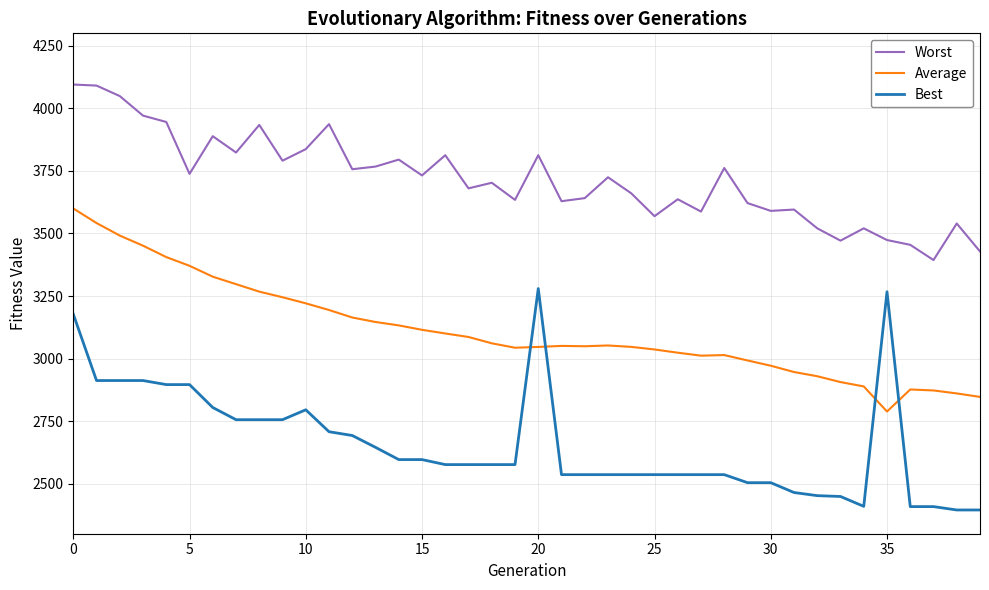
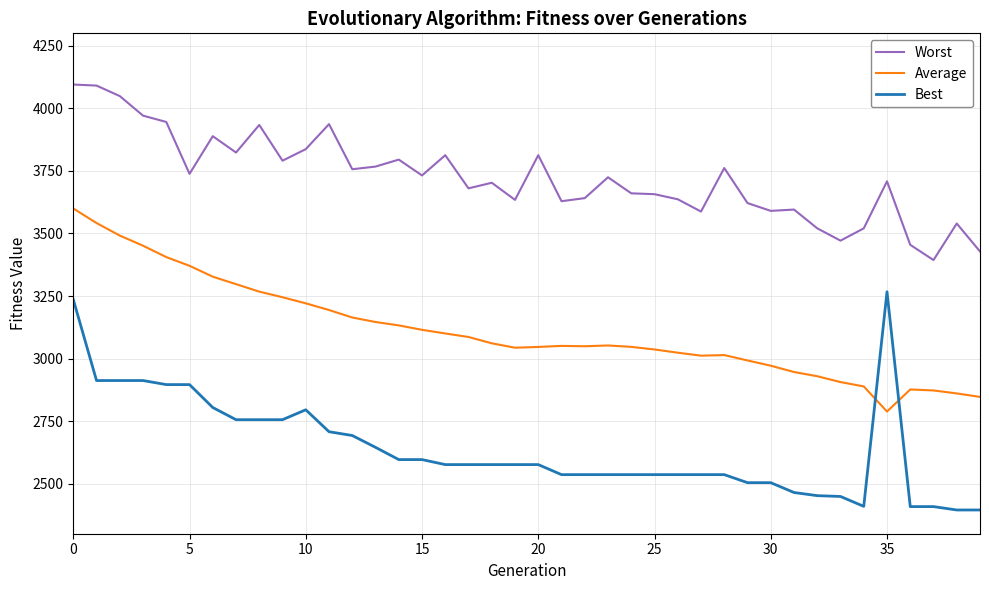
  {
    "Worst": {
      "0": 4100,
      "5": 3740,
      "10": 3840,
      "15": 3730,
      "20": 3810,
-     "25": 3570,
+     "25": 3660,
      "30": 3590,
-     "35": 3470
+     "35": 3710
    },
    "Average": {
      "0": 3600,
      "5": 3370,
      "10": 3220,
      "15": 3110,
      "20": 3050,
      "25": 3040,
      "30": 2970,
      "35": 2790
    },
    "Best": {
-     "0": 3180,
+     "0": 3240,
      "5": 2900,
      "10": 2800,
      "15": 2600,
-     "20": 3280,
+     "20": 2580,
      "25": 2540,
      "30": 2500,
      "35": 3270
    }
  }
